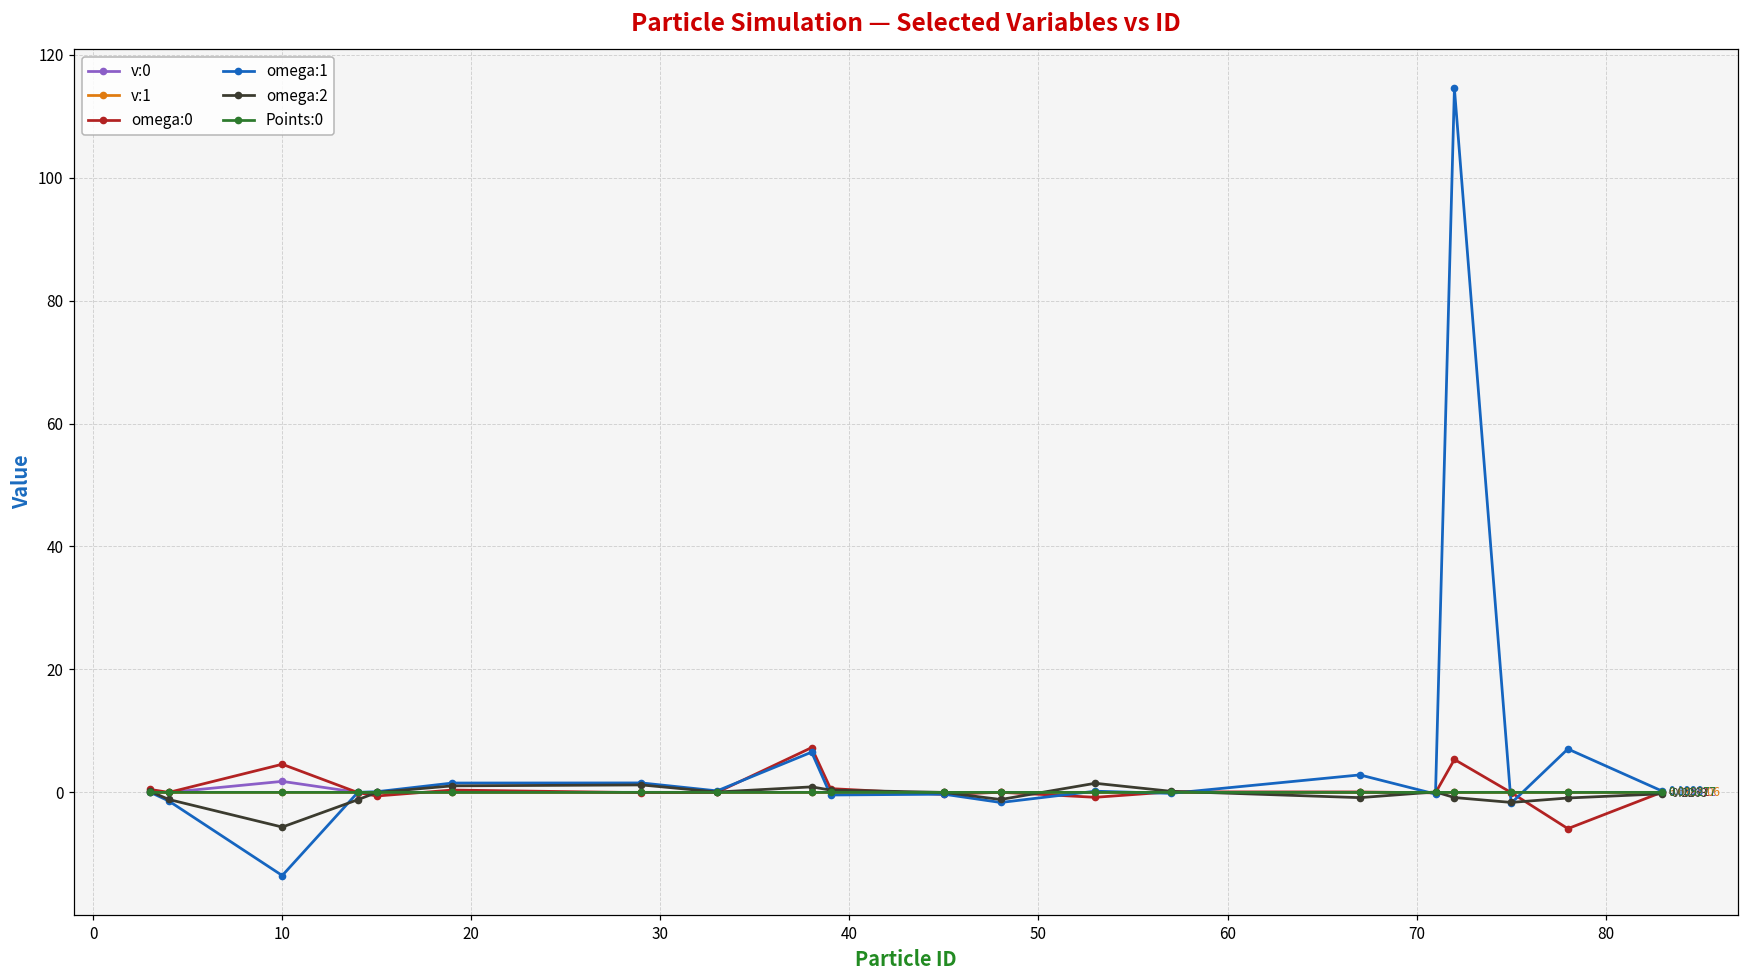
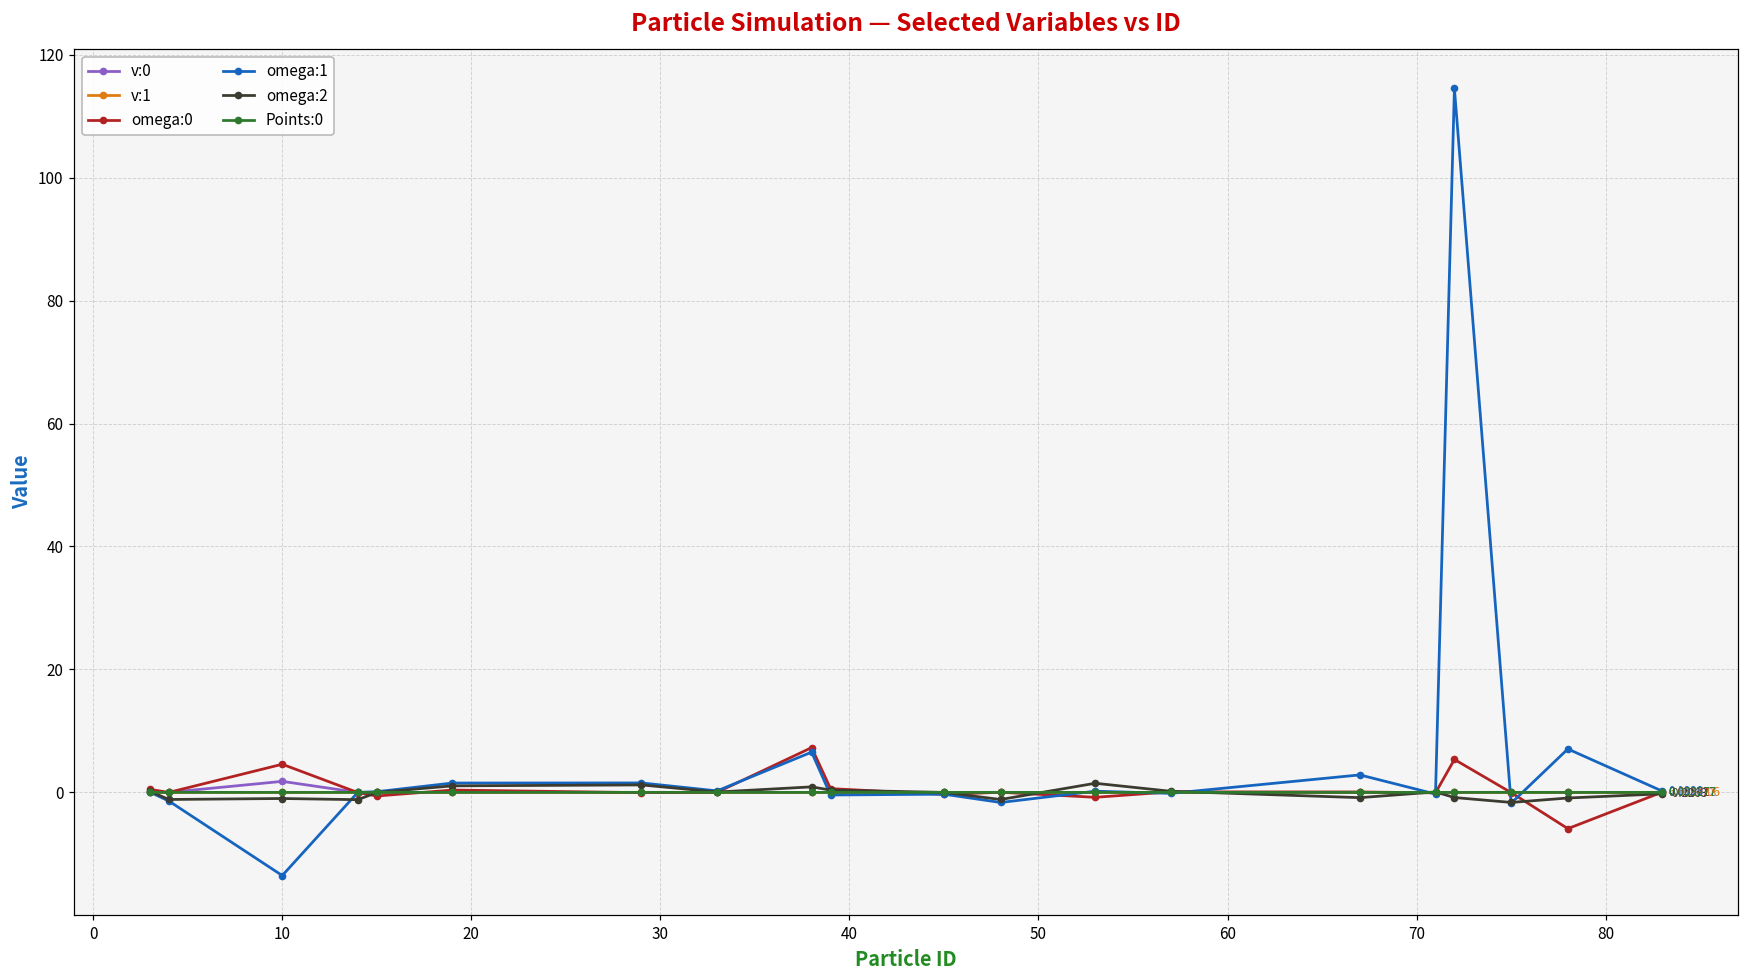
  {
    "v:0": {
      "10": 2
    },
    "Points:0": {
      "10": 0
    },
    "omega:0": {
      "10": 5
    },
    "omega:1": {
      "10": -14
    },
    "omega:2": {
-     "10": -6
+     "10": -1
    }
  }
